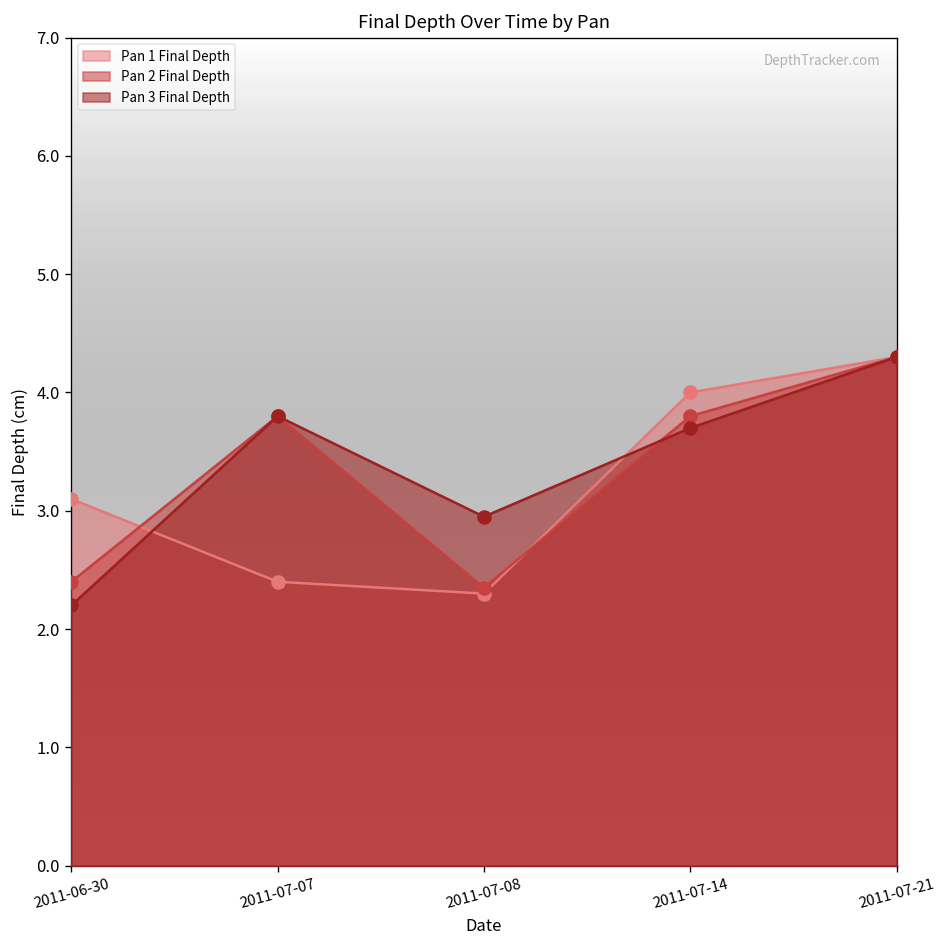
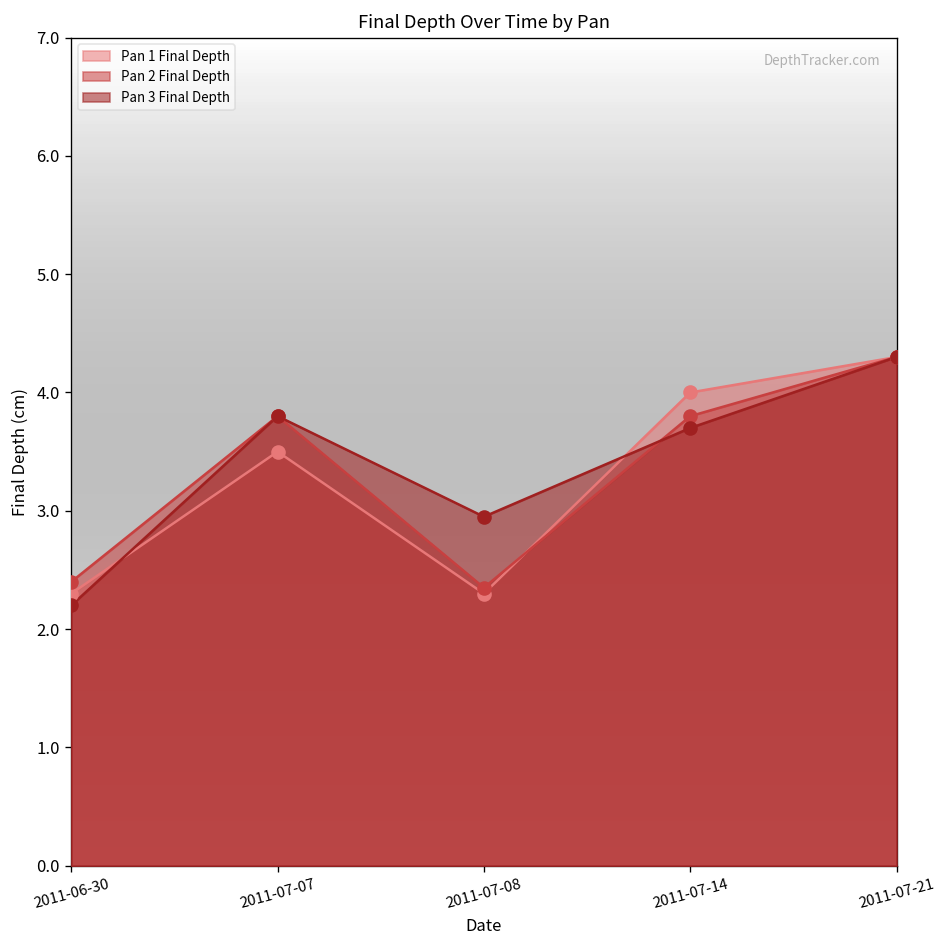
  {
    "Pan 1 Final Depth": {
-     "2011-06-30": 3.1,
-     "2011-07-07": 2.4,
+     "2011-06-30": 2.3,
+     "2011-07-07": 3.5,
      "2011-07-08": 2.3,
      "2011-07-14": 4.0
    }
  }
